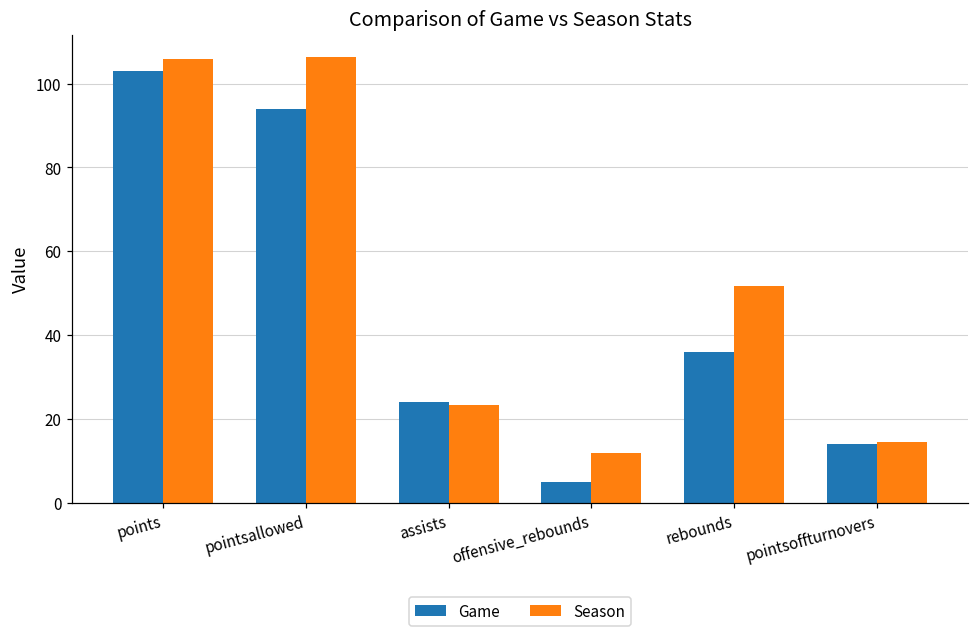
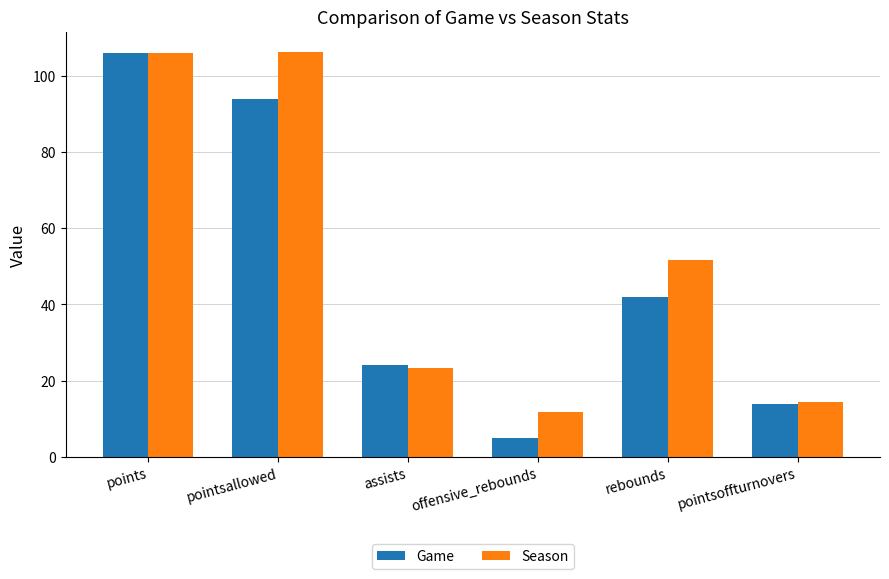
  {
    "Game": {
-     "points": 103,
+     "points": 106,
      "pointsallowed": 94,
      "assists": 24,
      "offensive_rebounds": 5,
-     "rebounds": 36,
+     "rebounds": 42,
      "pointsoffturnovers": 14
    },
    "Season": {
      "points": 106,
      "pointsallowed": 106,
      "assists": 23,
      "offensive_rebounds": 12,
      "rebounds": 52,
      "pointsoffturnovers": 15
    }
  }
